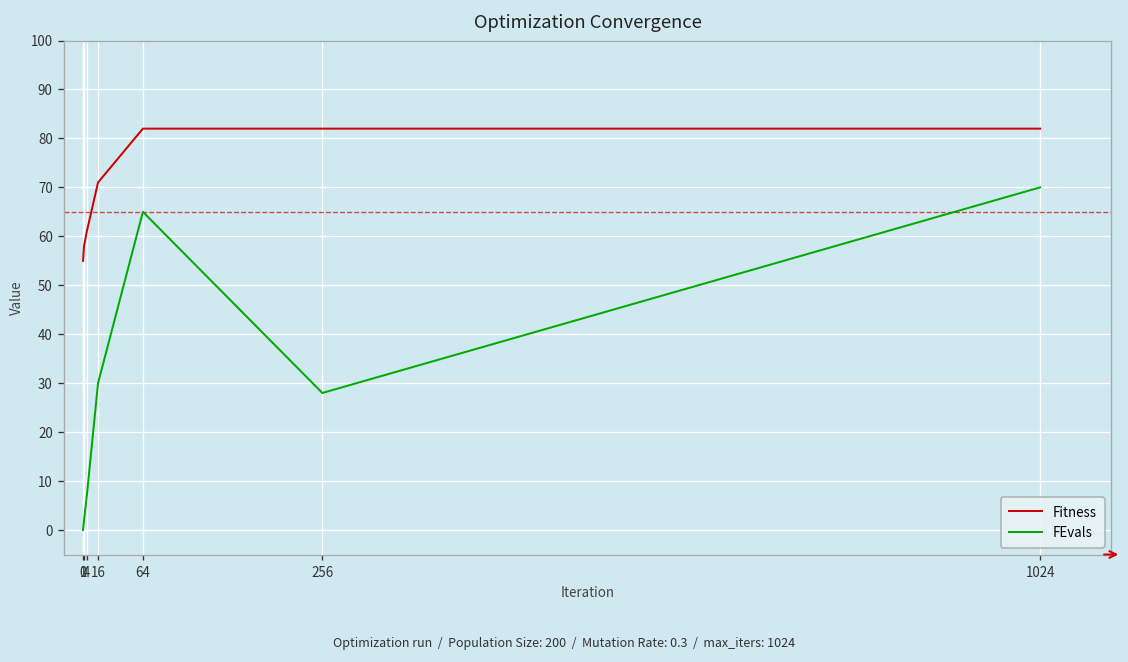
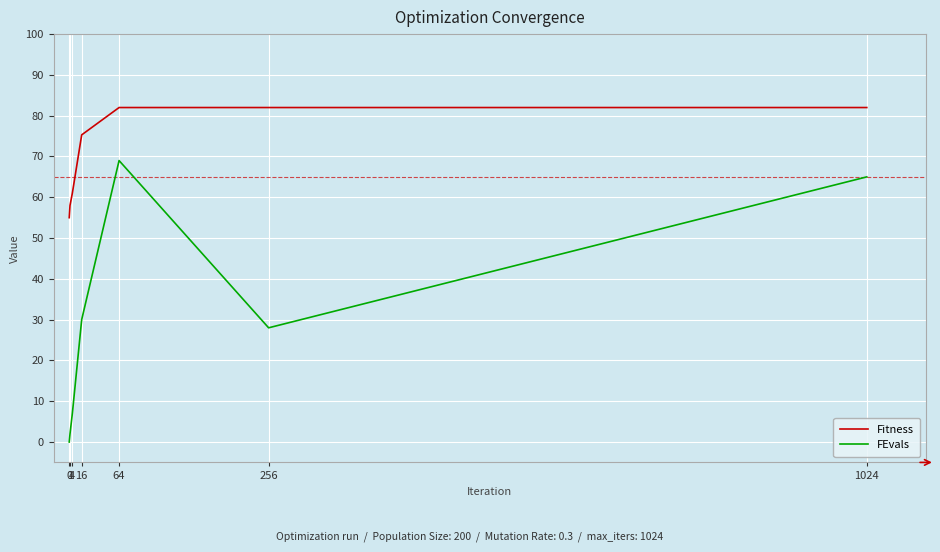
  {
    "Fitness": {
-     "16": 71,
+     "16": 75,
      "64": 82,
      "256": 82,
      "1024": 82
    },
    "FEvals": {
      "16": 30,
-     "64": 65,
+     "64": 69,
      "256": 28,
-     "1024": 70
+     "1024": 65
    }
  }
